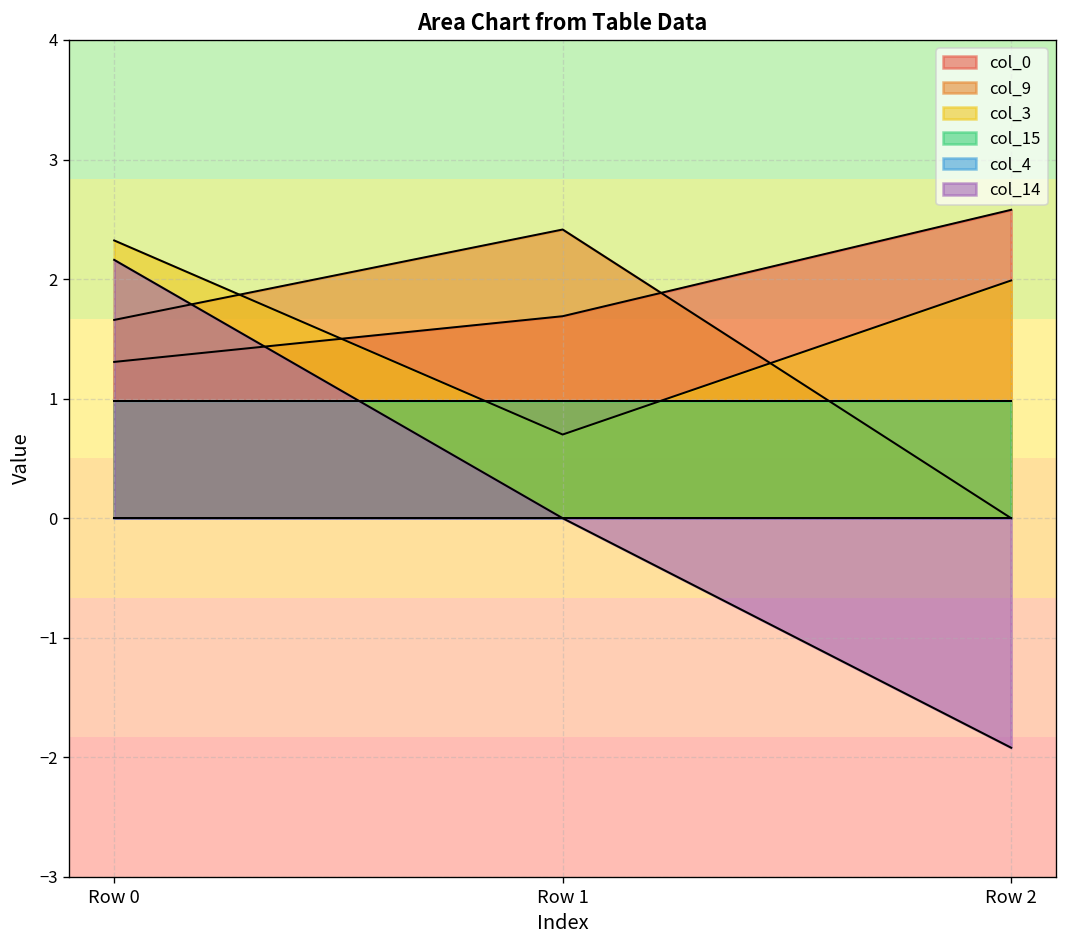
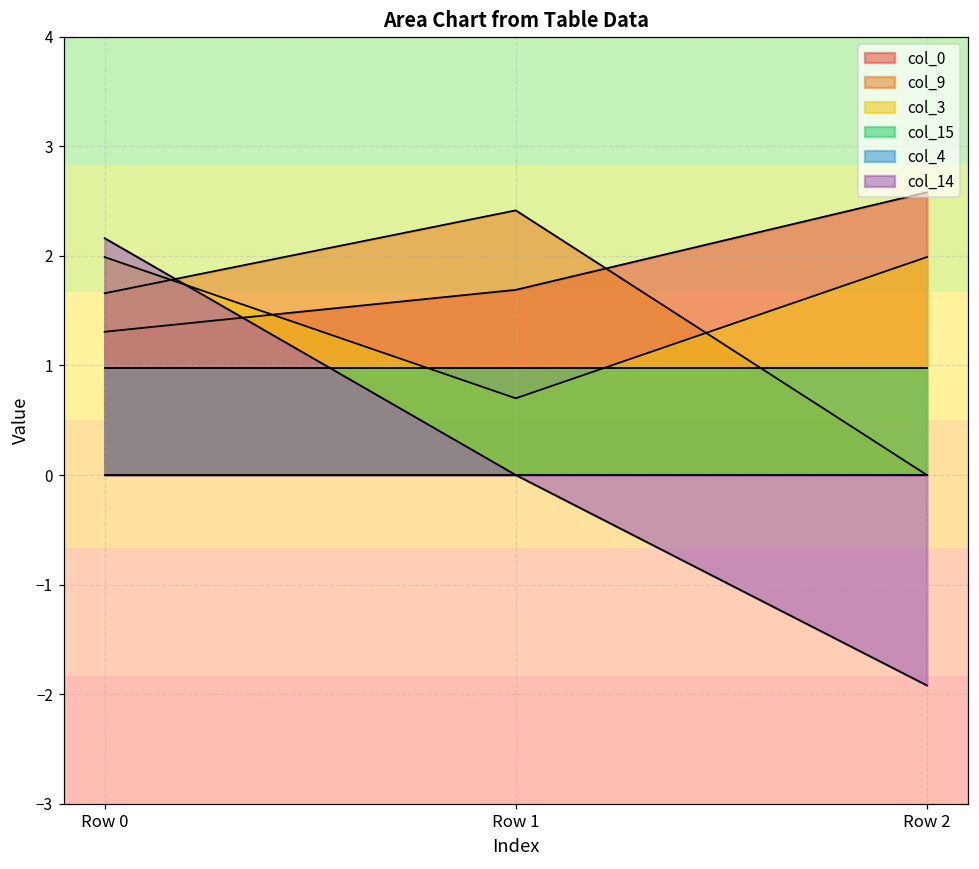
  {
    "col_3": {
-     "Row 0": 2.3,
+     "Row 0": 2.0,
      "Row 1": 0.7,
      "Row 2": 2.0
    },
    "col_15": {
      "Row 0": 1.0,
      "Row 1": 1.0,
      "Row 2": 1.0
    },
    "col_4": {
      "Row 0": 0.0
    }
  }
